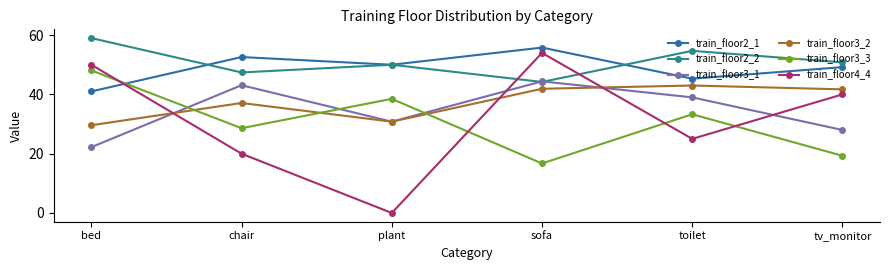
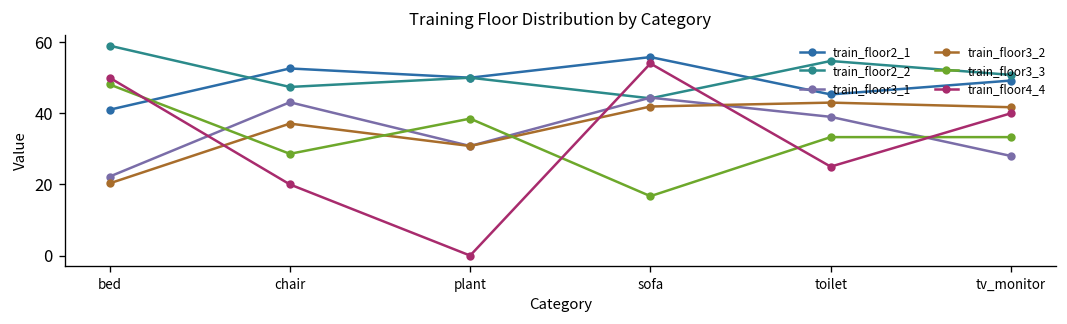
  {
    "train_floor3_1": {
      "bed": 22,
      "chair": 43,
      "toilet": 39,
      "tv_monitor": 28
    },
    "train_floor3_2": {
-     "bed": 30,
+     "bed": 20,
      "chair": 37,
      "sofa": 42,
      "toilet": 43,
      "tv_monitor": 42
    },
    "train_floor3_3": {
      "bed": 48,
      "chair": 29,
      "plant": 39,
      "sofa": 17,
      "toilet": 33,
-     "tv_monitor": 19
+     "tv_monitor": 33
    },
    "train_floor4_4": {
      "bed": 50,
      "chair": 20,
      "plant": 0,
      "sofa": 54,
      "toilet": 25,
      "tv_monitor": 40
    }
  }
